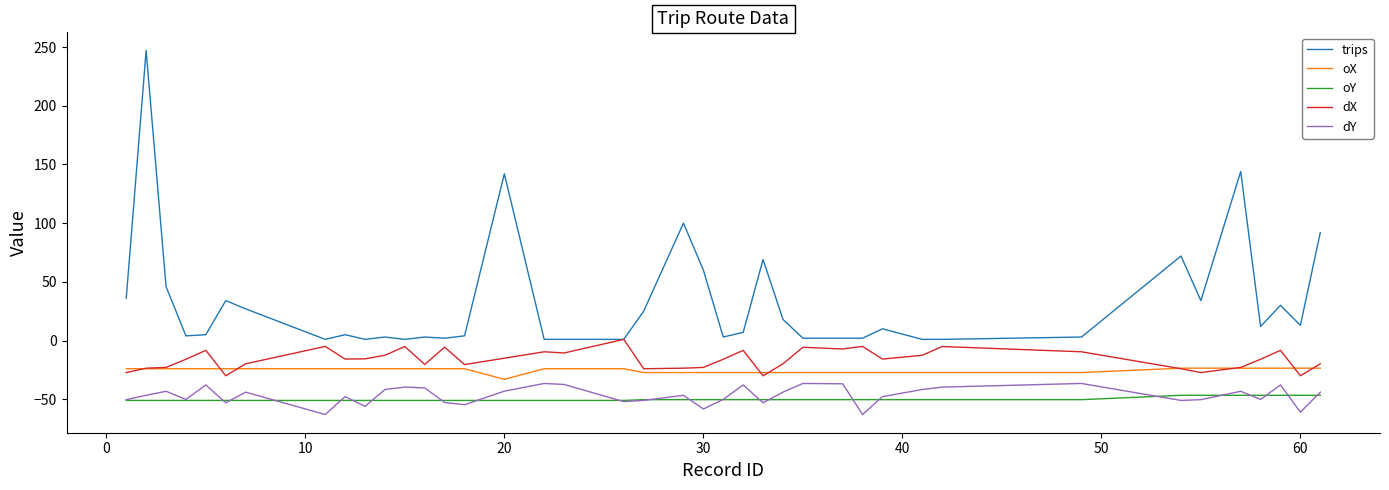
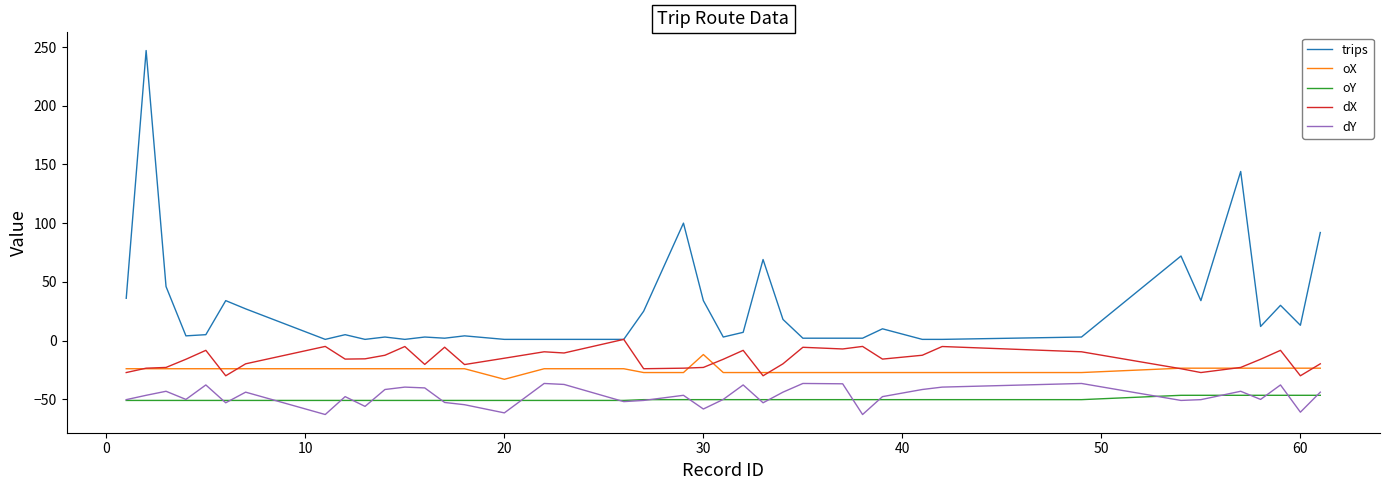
  {
    "trips": {
-     "20": 142,
-     "30": 60,
+     "20": 1,
+     "30": 34,
      "60": 13
    },
    "oX": {
      "20": -33,
-     "30": -27,
+     "30": -12,
      "60": -24
    },
    "oY": {
      "20": -51,
      "30": -50,
      "60": -47
    },
    "dX": {
      "20": -15,
      "30": -23,
      "60": -30
    },
    "dY": {
-     "20": -43,
+     "20": -62,
      "30": -58,
      "60": -61
    }
  }
